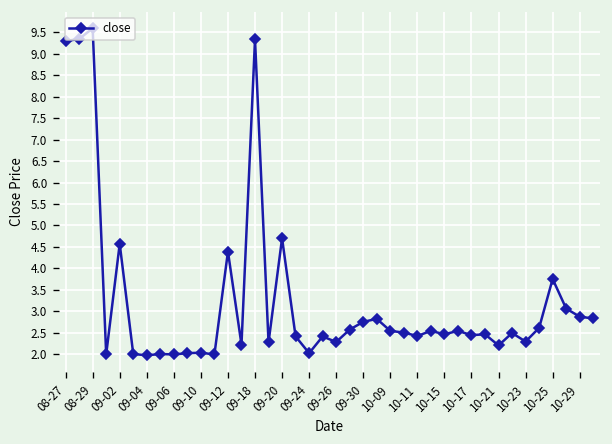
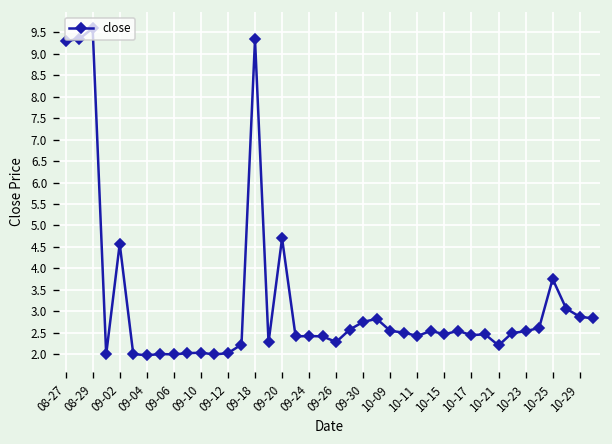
  {
    "08-27": 9.3,
    "09-02": 4.6,
    "09-04": 2.0,
    "09-06": 2.0,
    "09-10": 2.0,
-   "09-12": 4.4,
+   "09-12": 2.0,
    "09-18": 9.3,
    "09-20": 4.7,
-   "09-24": 2.0,
+   "09-24": 2.4,
    "09-26": 2.3,
    "09-30": 2.8,
    "10-09": 2.5,
    "10-11": 2.4,
    "10-15": 2.5,
    "10-17": 2.4,
    "10-21": 2.2,
-   "10-23": 2.3,
+   "10-23": 2.5,
    "10-25": 3.8,
    "10-29": 2.9
  }
